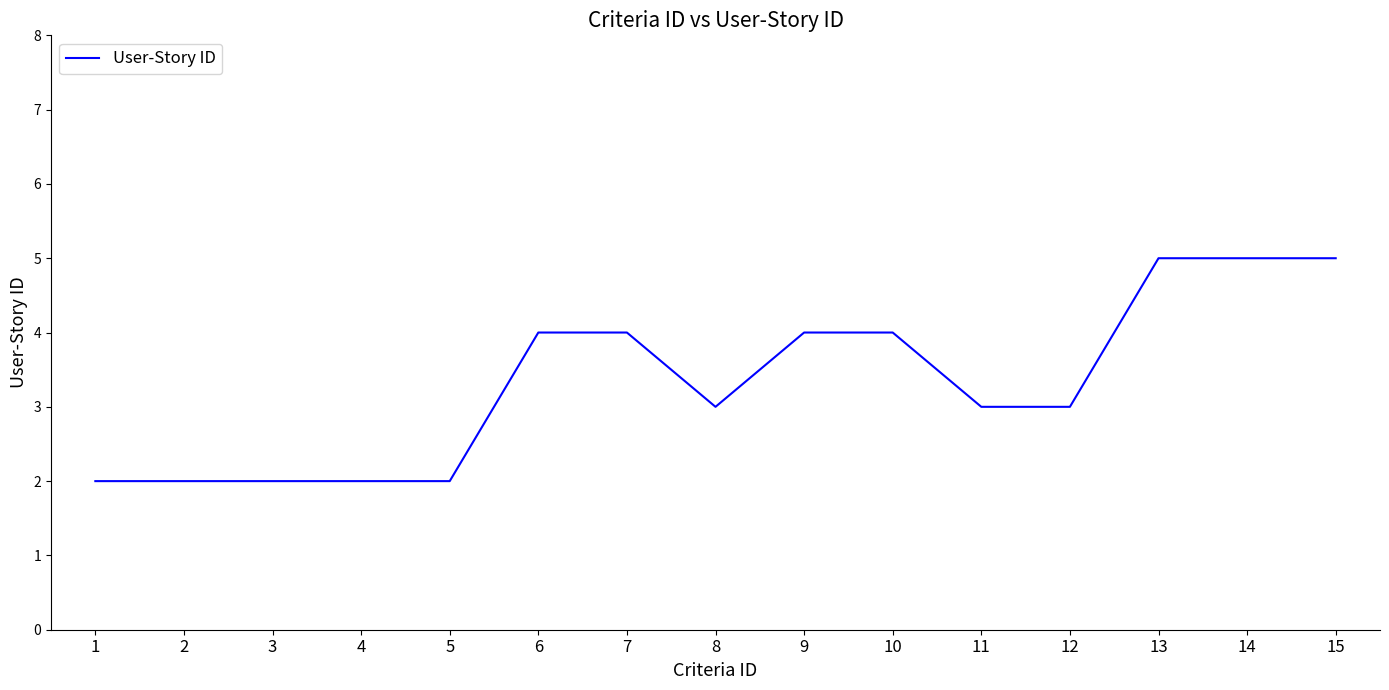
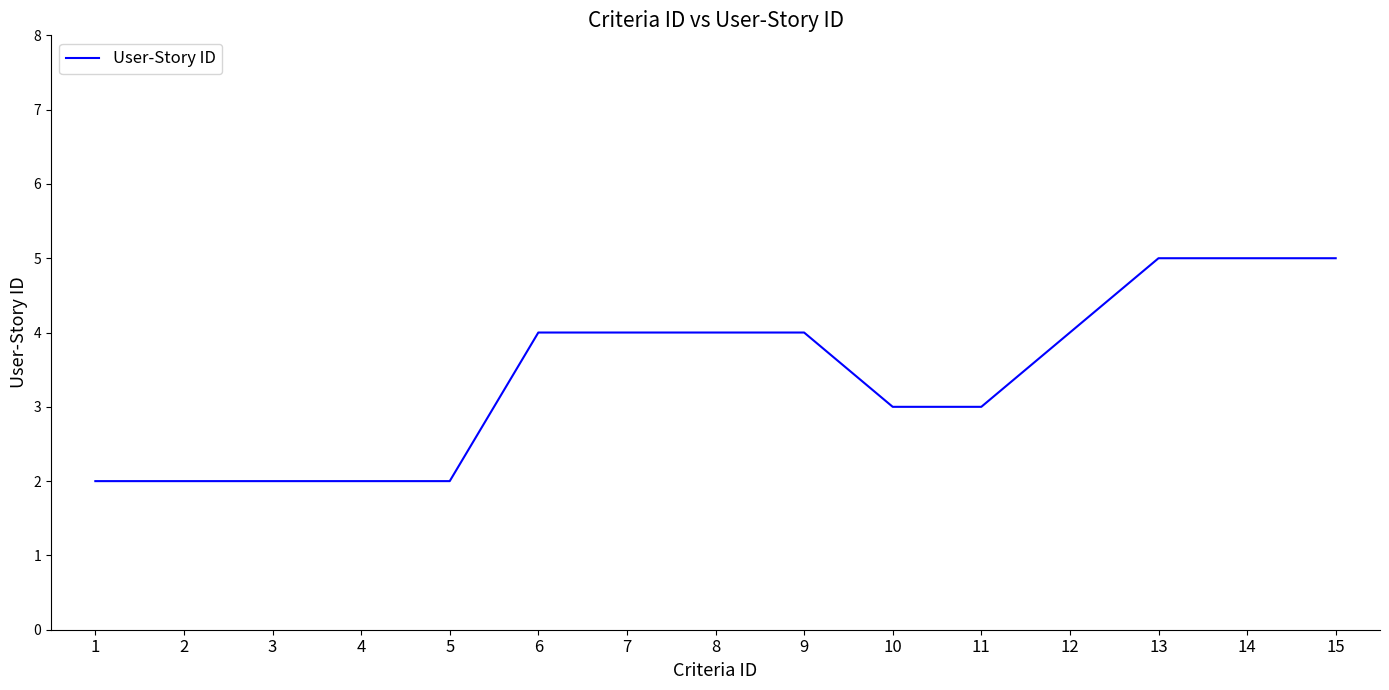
  {
    "1": 2,
    "2": 2,
    "3": 2,
    "4": 2,
    "5": 2,
    "6": 4,
    "7": 4,
-   "8": 3,
+   "8": 4,
    "9": 4,
-   "10": 4,
+   "10": 3,
    "11": 3,
-   "12": 3,
+   "12": 4,
    "13": 5,
    "14": 5,
    "15": 5
  }
